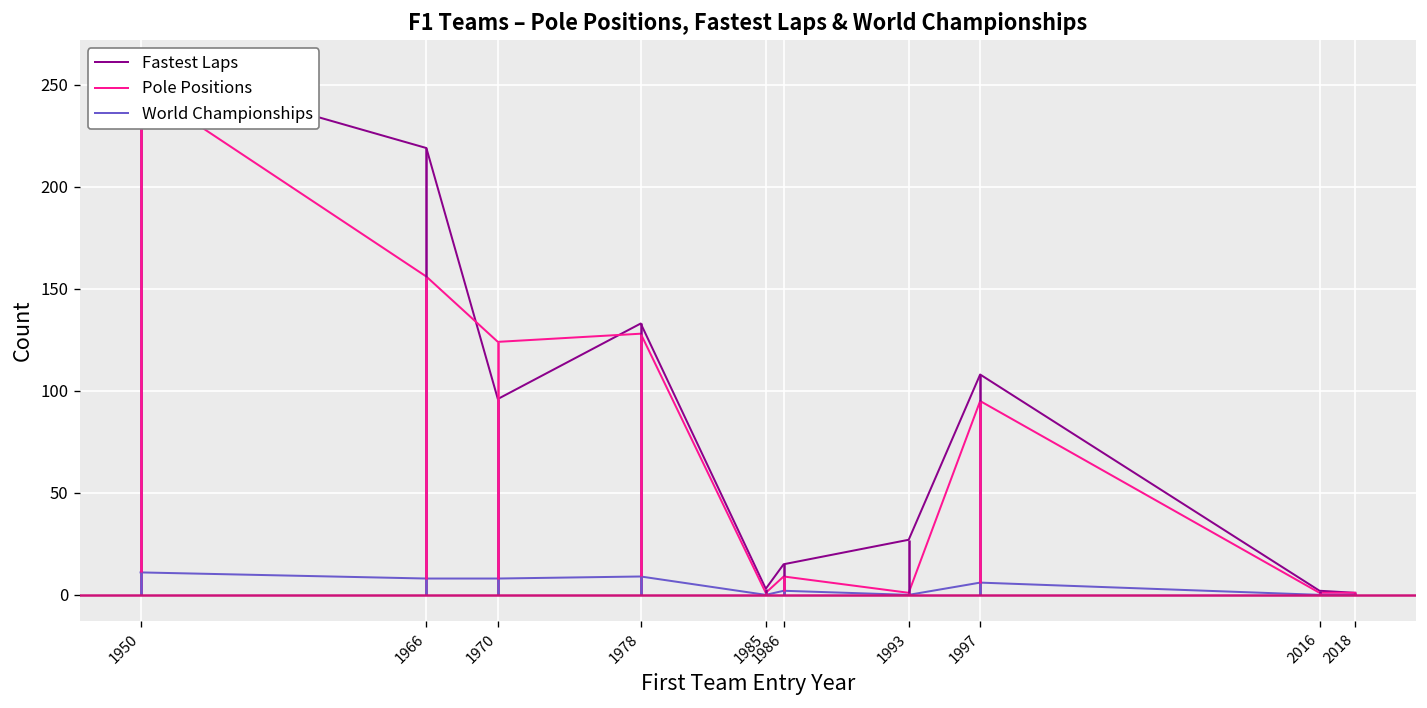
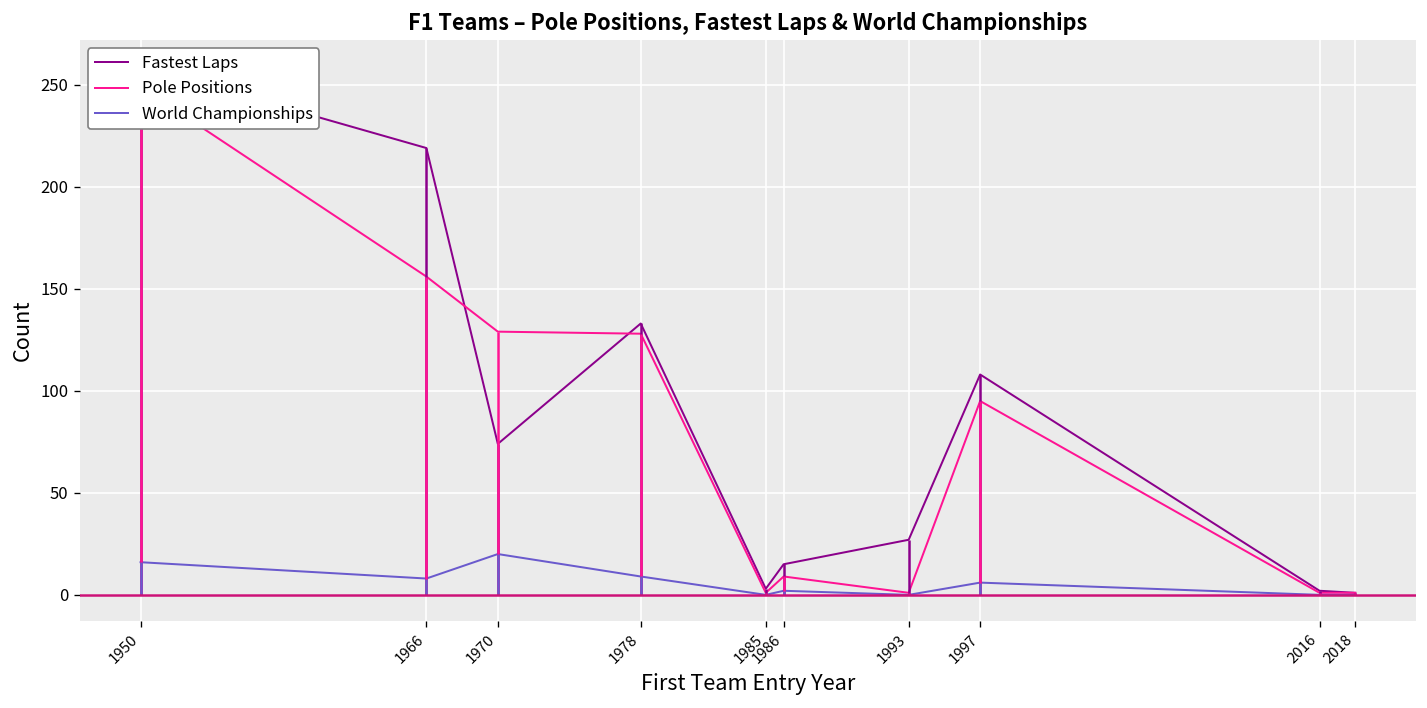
  {
    "Fastest Laps": {
      "1966": 219,
-     "1970": 96,
+     "1970": 74,
      "1978": 133,
      "1985": 3,
      "1986": 15,
      "1993": 27,
      "1997": 108
    },
    "Pole Positions": {
      "1966": 156,
-     "1970": 124,
+     "1970": 129,
      "1978": 128,
      "1986": 9,
      "1997": 95
    },
    "World Championships": {
-     "1950": 11,
+     "1950": 16,
      "1966": 8,
-     "1970": 8,
+     "1970": 20,
      "1978": 9,
      "1986": 2,
      "1997": 6
    }
  }
